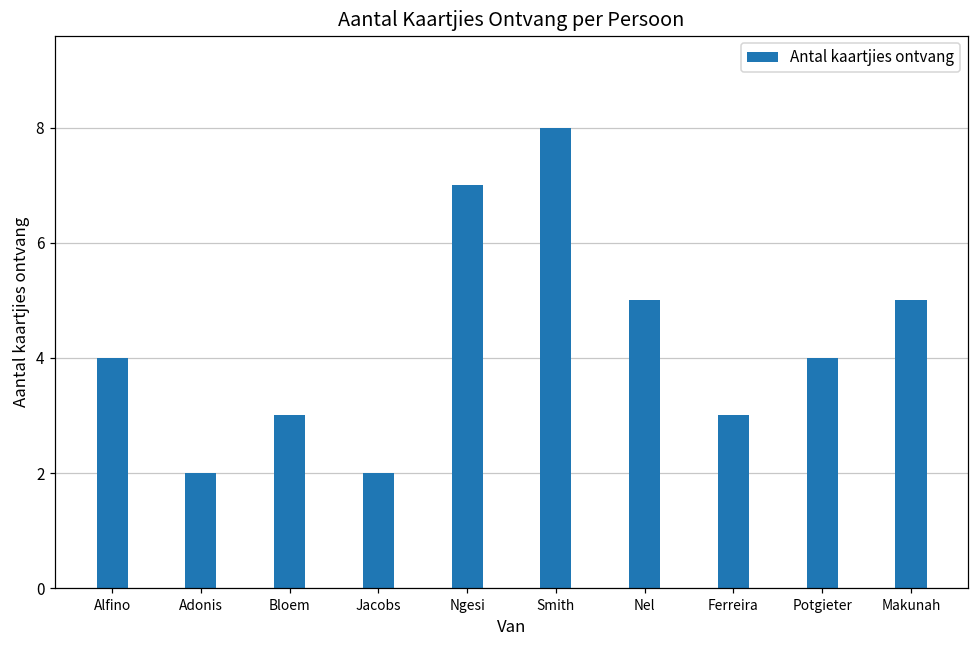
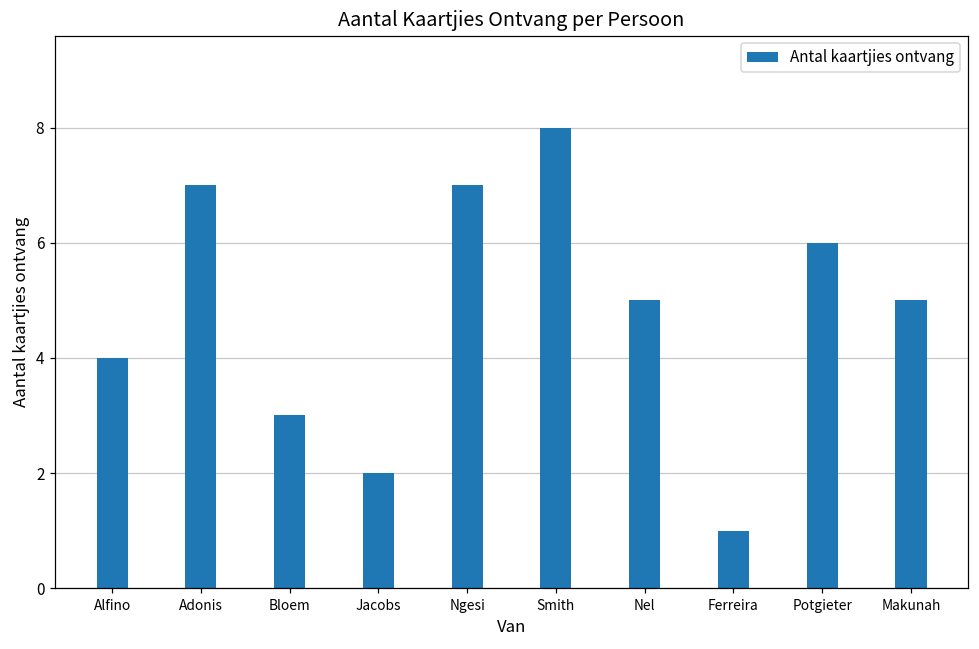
  {
    "Alfino": 4,
-   "Adonis": 2,
+   "Adonis": 7,
    "Bloem": 3,
    "Jacobs": 2,
    "Ngesi": 7,
    "Smith": 8,
    "Nel": 5,
-   "Ferreira": 3,
-   "Potgieter": 4,
+   "Ferreira": 1,
+   "Potgieter": 6,
    "Makunah": 5
  }
